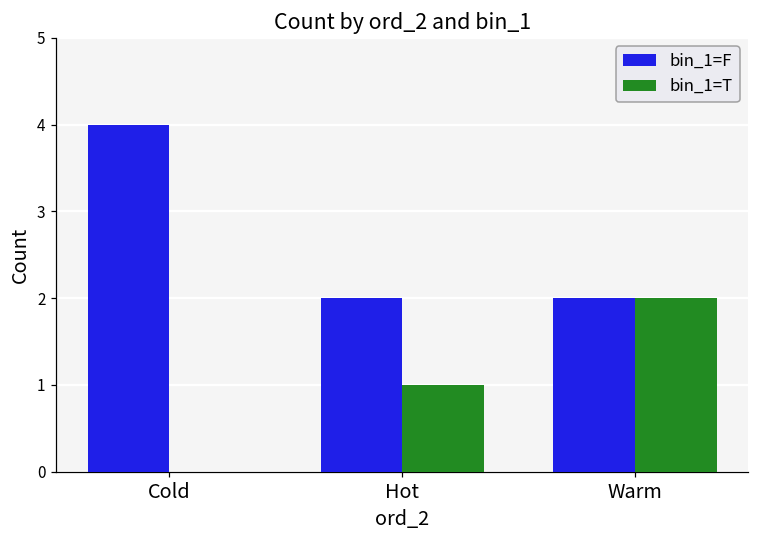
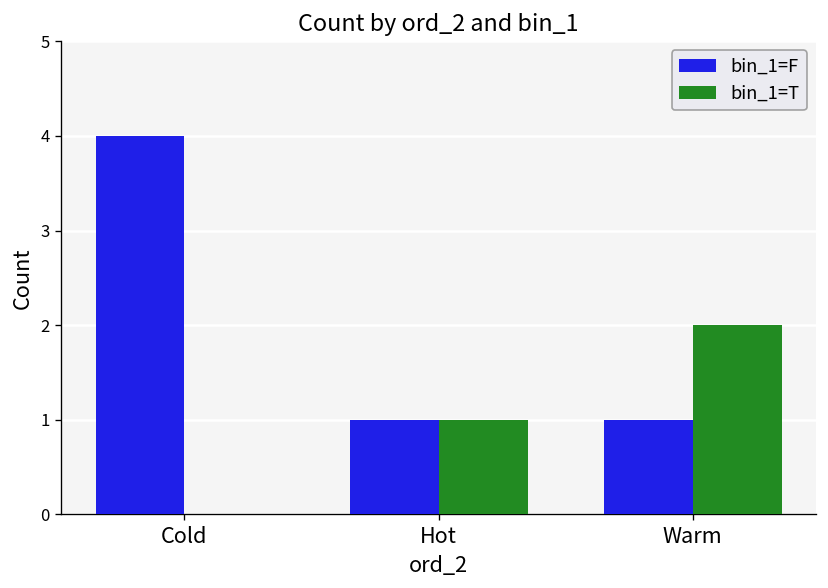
  {
    "bin_1=F": {
      "Cold": 4,
-     "Hot": 2,
-     "Warm": 2
+     "Hot": 1,
+     "Warm": 1
    },
    "bin_1=T": {
      "Cold": 0,
      "Hot": 1,
      "Warm": 2
    }
  }
